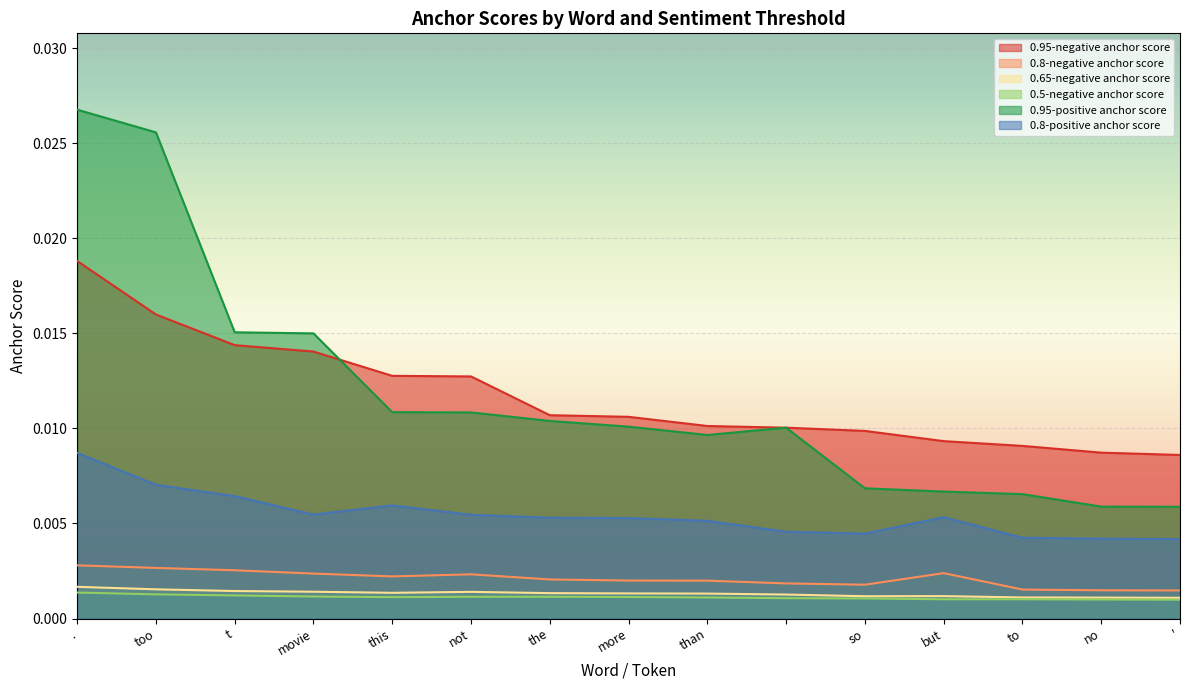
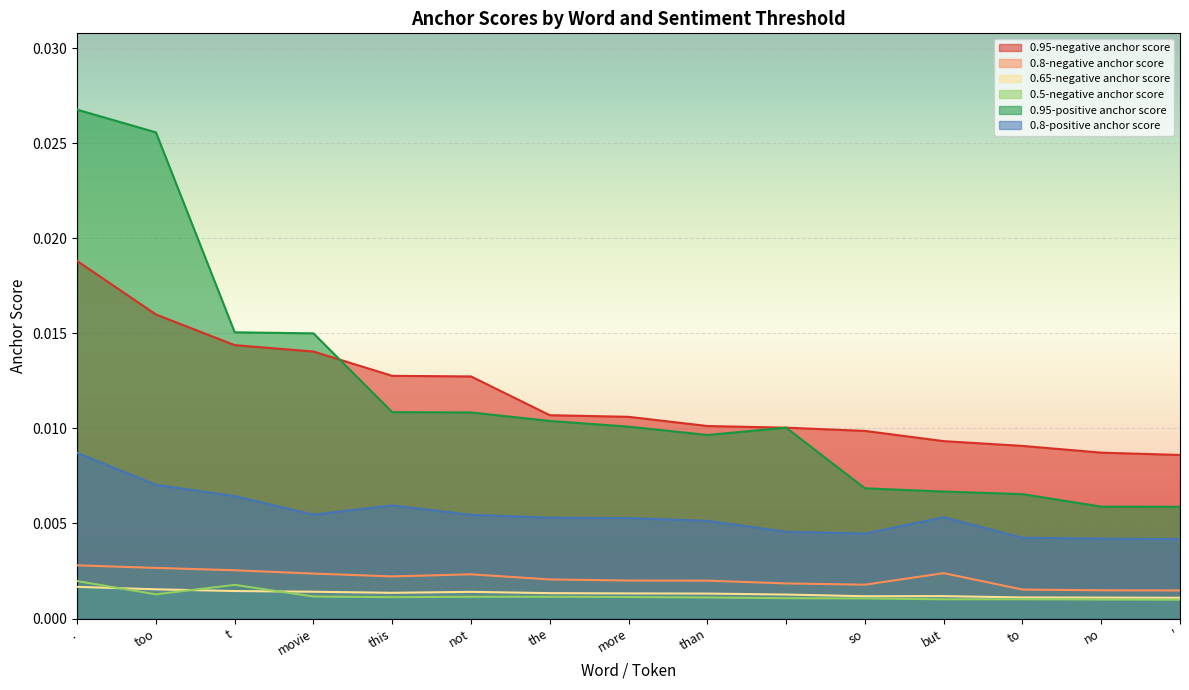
  {
    "0.95-negative anchor score": {
      ".": 0.0188,
      "too": 0.0160,
      "t": 0.0144,
      "movie": 0.0140,
      "this": 0.0128,
      "not": 0.0127,
      "the": 0.0107,
      "more": 0.0106,
      "than": 0.0101,
      "so": 0.0099,
      "but": 0.0093,
      "to": 0.0091,
      "no": 0.0087,
      "'": 0.0086
    },
    "0.8-negative anchor score": {
      ".": 0.0028,
      "too": 0.0027,
      "t": 0.0025,
      "movie": 0.0024,
      "this": 0.0022,
      "not": 0.0023,
      "the": 0.0021,
      "more": 0.0020,
      "than": 0.0020,
      "so": 0.0018,
      "but": 0.0024,
      "to": 0.0015,
      "no": 0.0015,
      "'": 0.0015
    },
    "0.65-negative anchor score": {
      ".": 0.0017,
      "too": 0.0015,
      "t": 0.0014,
      "movie": 0.0014,
      "this": 0.0014,
      "not": 0.0014,
      "the": 0.0013,
      "more": 0.0013,
      "than": 0.0013,
      "but": 0.0012
    },
    "0.5-negative anchor score": {
-     ".": 0.0014,
+     ".": 0.0020,
      "too": 0.0013,
-     "t": 0.0012,
+     "t": 0.0018,
      "movie": 0.0012,
      "this": 0.0011,
      "not": 0.0011,
      "the": 0.0011,
      "more": 0.0011,
      "than": 0.0011,
      "but": 0.0010
    },
    "0.95-positive anchor score": {
      ".": 0.0268,
      "too": 0.0256,
      "t": 0.0151,
      "movie": 0.0150,
      "this": 0.0109,
      "not": 0.0108,
      "the": 0.0104,
      "more": 0.0101,
      "than": 0.0097,
      "so": 0.0068,
      "but": 0.0067,
      "to": 0.0065,
      "no": 0.0059,
      "'": 0.0059
    },
    "0.8-positive anchor score": {
      ".": 0.0087,
      "too": 0.0070,
      "t": 0.0064,
      "movie": 0.0055,
      "this": 0.0060,
      "not": 0.0055,
      "the": 0.0053,
      "more": 0.0053,
      "than": 0.0051,
      "so": 0.0045,
      "but": 0.0053,
      "to": 0.0042,
      "no": 0.0042,
      "'": 0.0042
    }
  }
